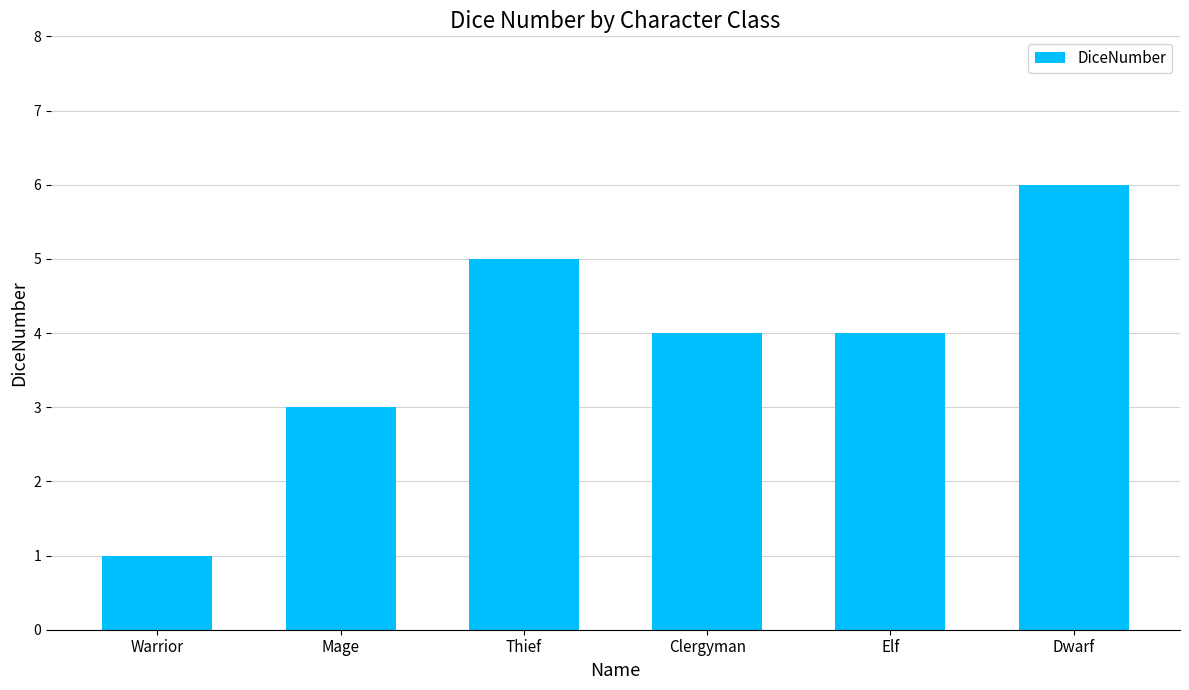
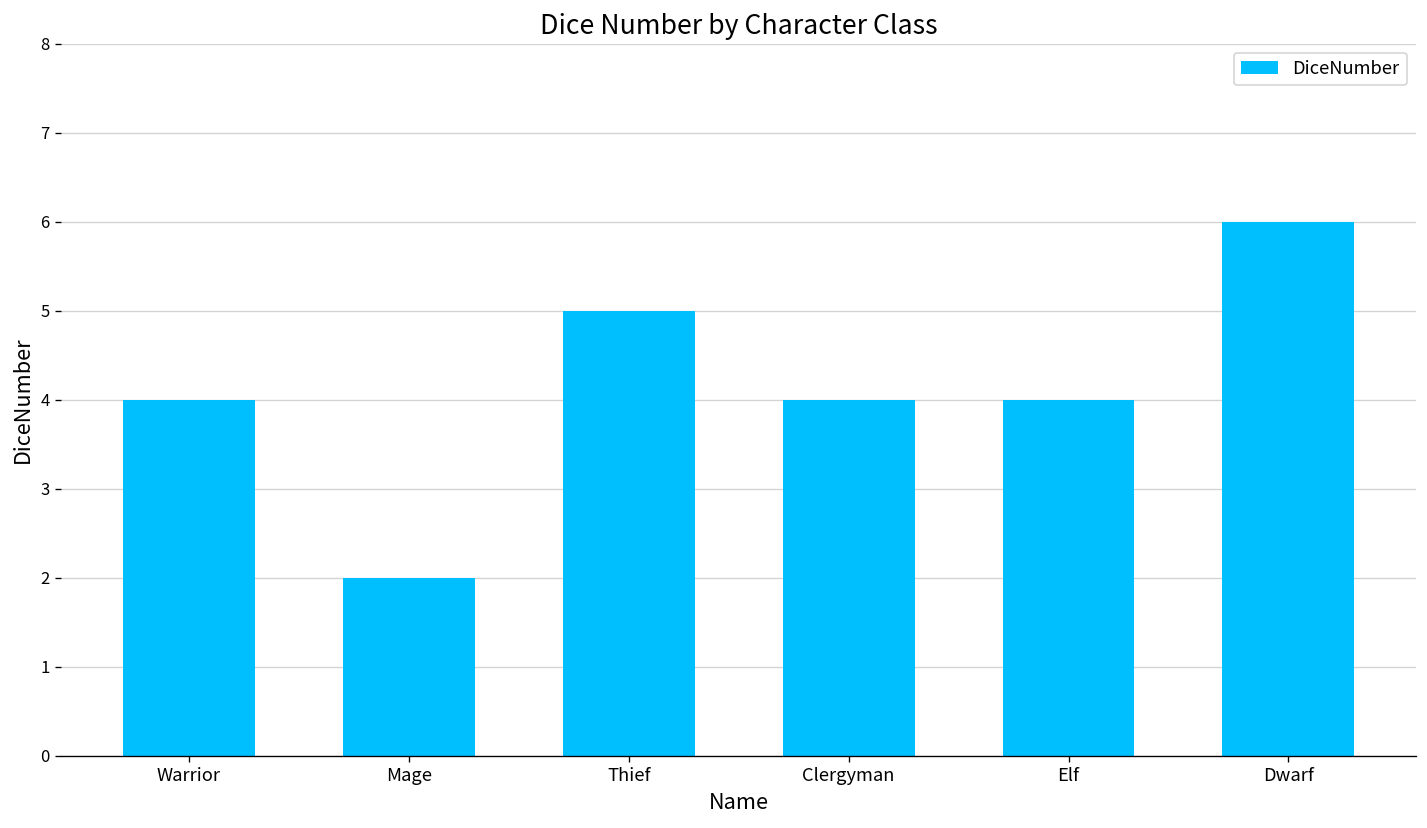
  {
-   "Warrior": 1,
-   "Mage": 3,
+   "Warrior": 4,
+   "Mage": 2,
    "Thief": 5,
    "Clergyman": 4,
    "Elf": 4,
    "Dwarf": 6
  }
